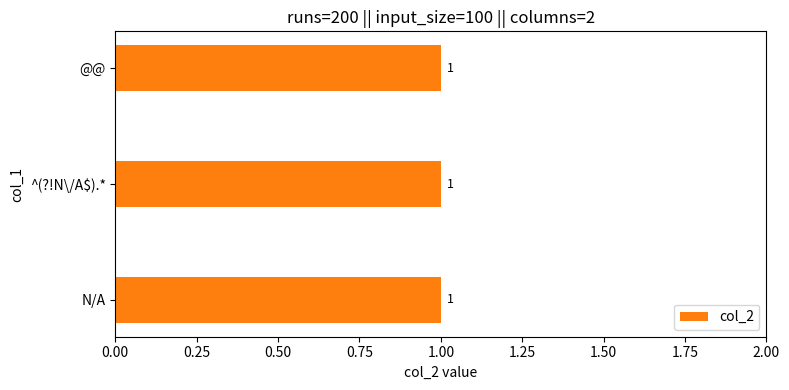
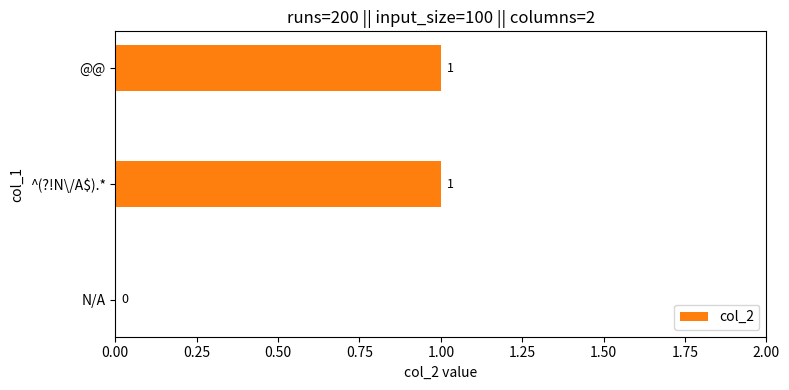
  {
    "@@": 1,
    "^(?!N\\/A$).*": 1,
-   "N/A": 1
+   "N/A": 0
  }
